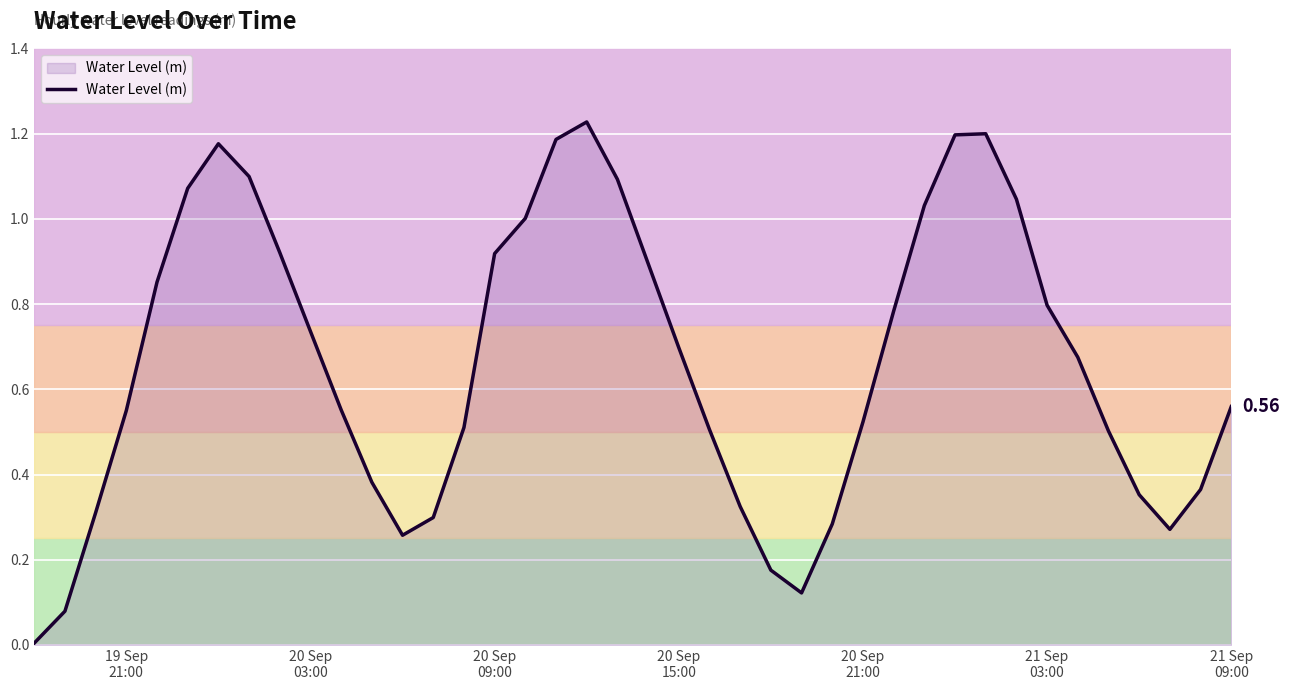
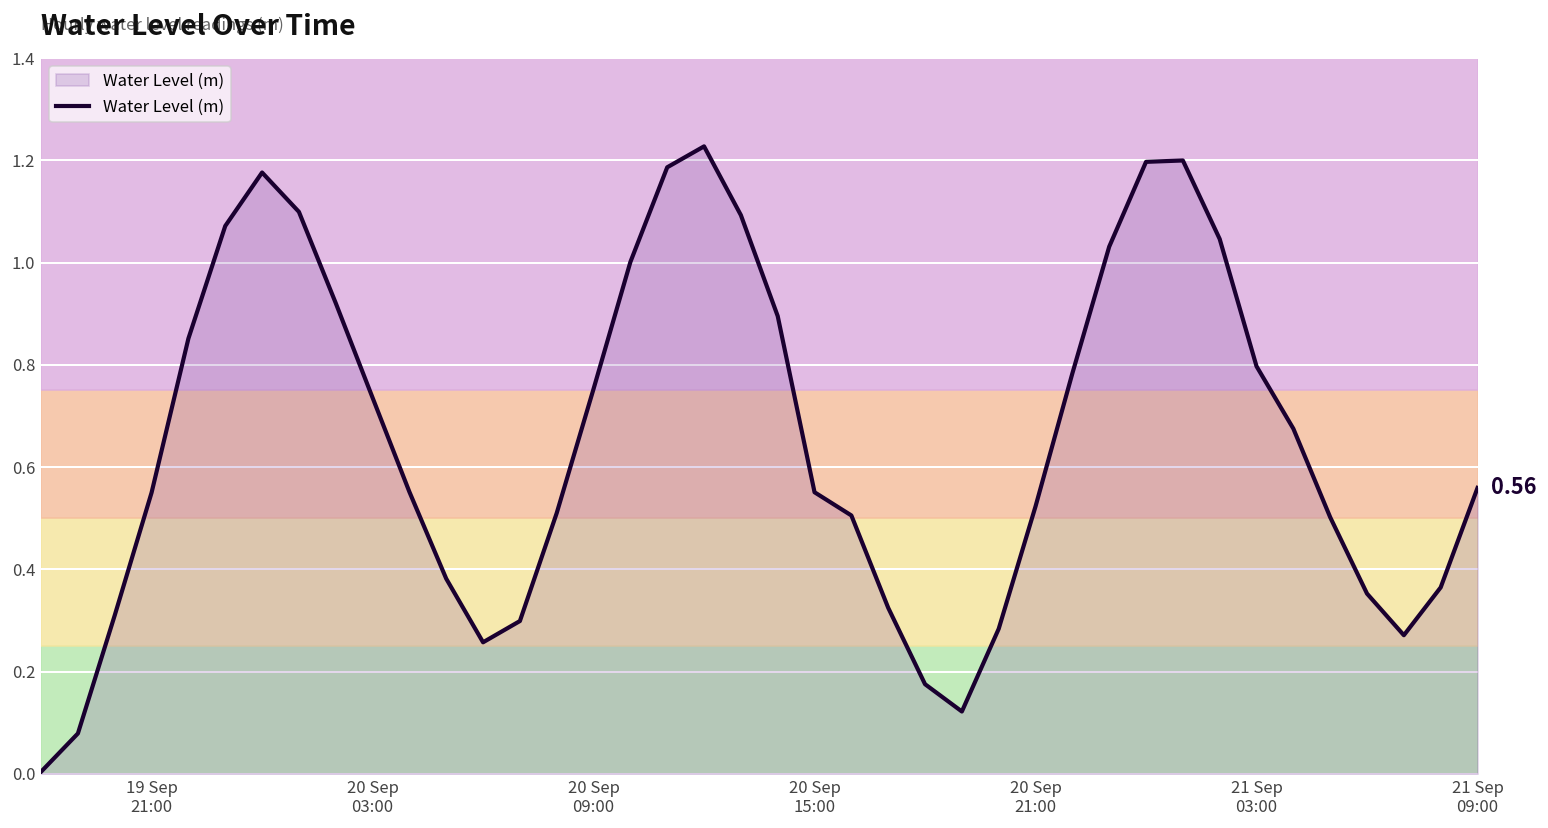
  {
    "19 Sep 21:00": 0.55,
    "20 Sep 03:00": 0.74,
-   "20 Sep 09:00": 0.92,
-   "20 Sep 15:00": 0.70,
+   "20 Sep 09:00": 0.75,
+   "20 Sep 15:00": 0.55,
    "20 Sep 21:00": 0.52,
    "21 Sep 03:00": 0.80
  }
